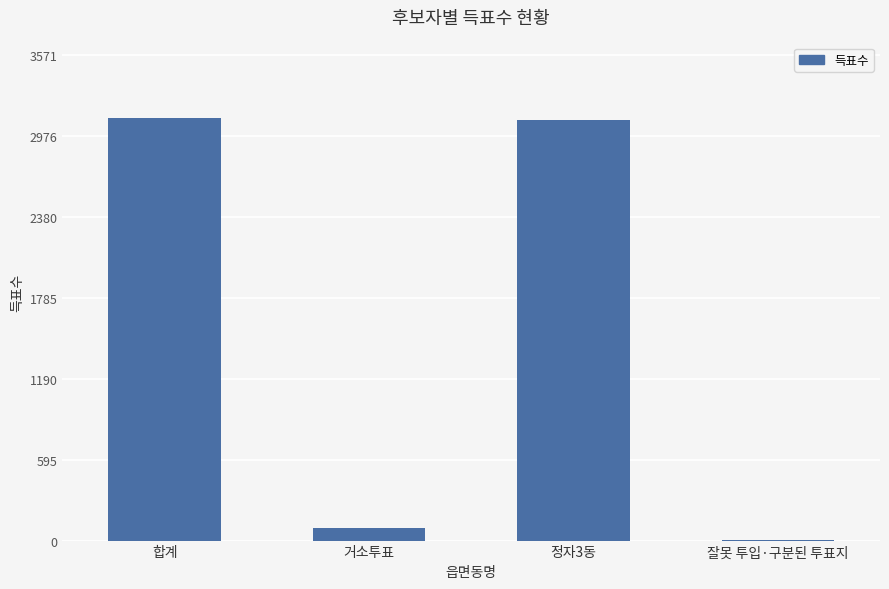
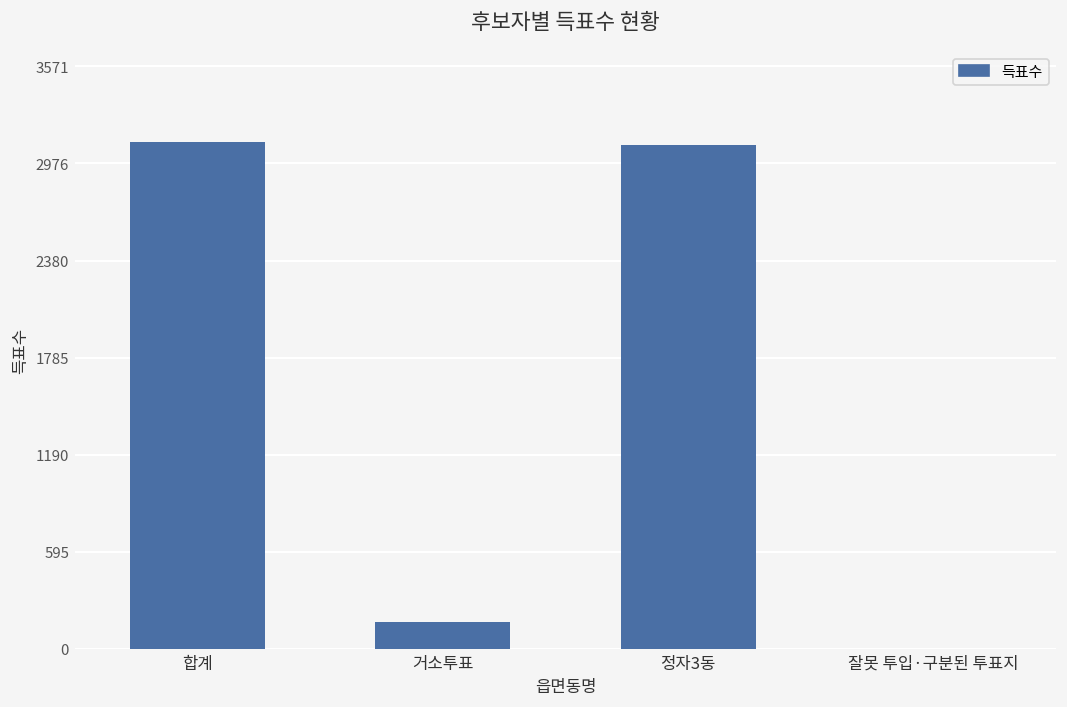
  {
    "합계": 3110,
-   "거소투표": 90,
+   "거소투표": 170,
    "정자3동": 3090
  }
